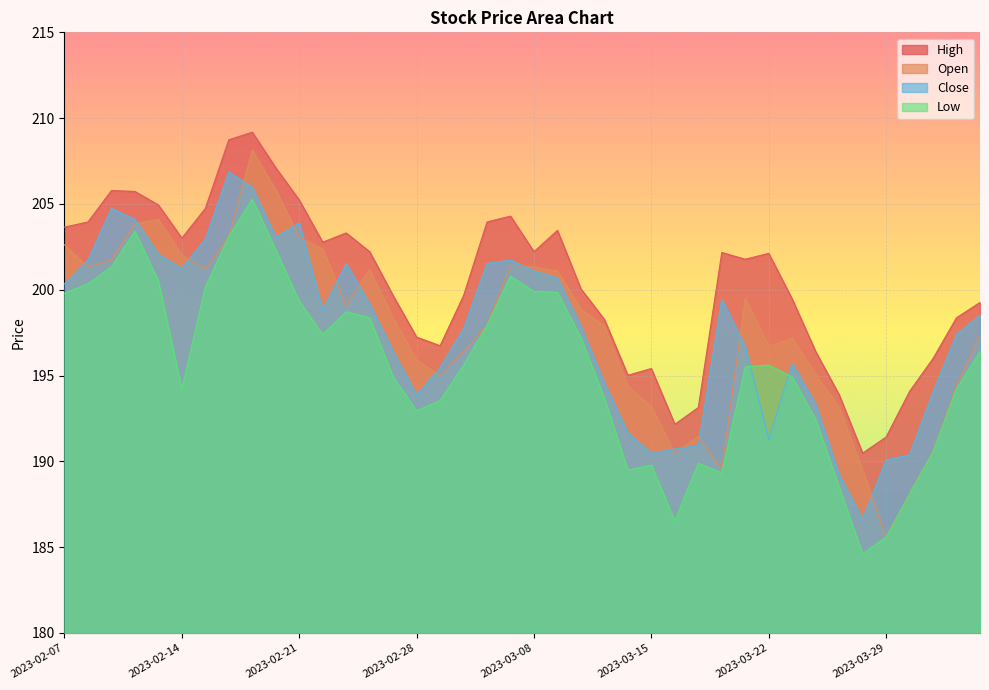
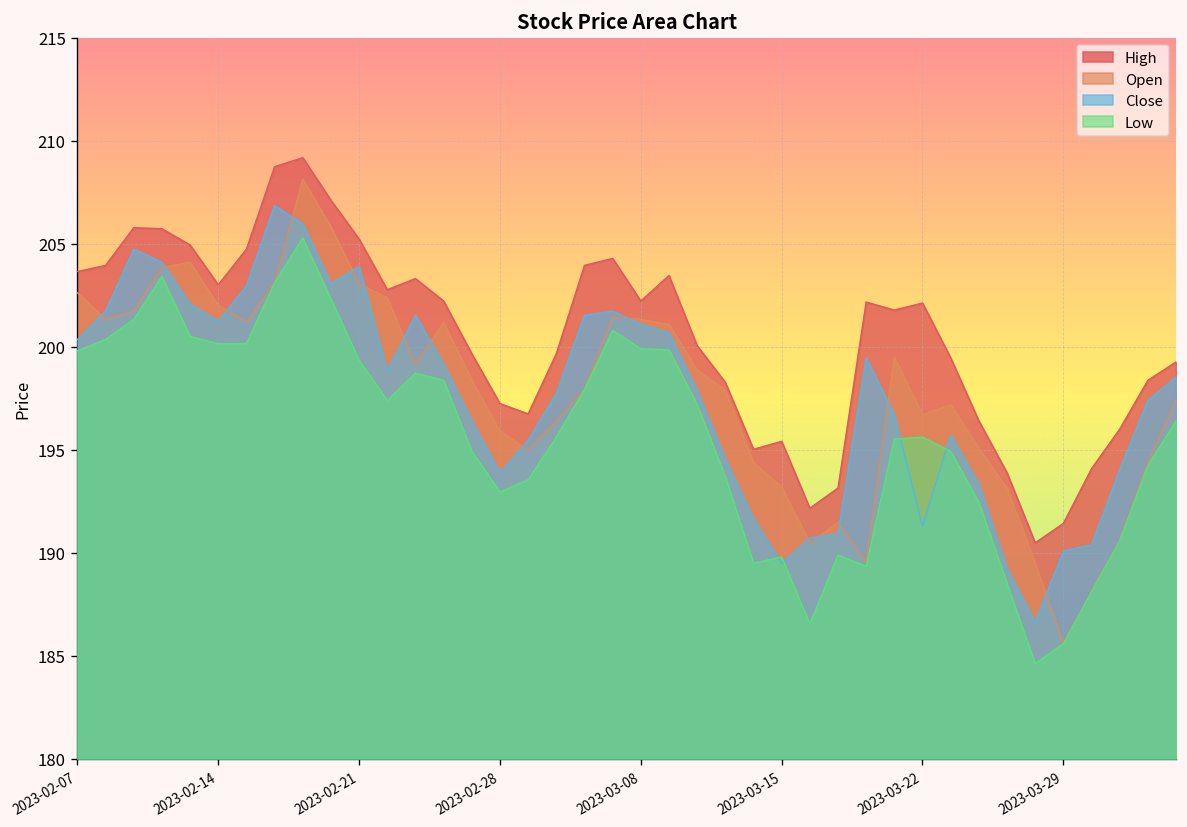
  {
    "Close": {
      "2023-02-07": 200.4,
      "2023-02-14": 201.2,
      "2023-02-21": 203.9,
      "2023-02-28": 193.9,
      "2023-03-08": 201.1,
-     "2023-03-15": 190.5,
+     "2023-03-15": 189.5,
      "2023-03-22": 191.3,
      "2023-03-29": 190.1
    },
    "Low": {
      "2023-02-07": 199.8,
-     "2023-02-14": 194.2,
+     "2023-02-14": 200.2,
      "2023-02-21": 199.3,
      "2023-02-28": 193.0,
      "2023-03-08": 199.9,
      "2023-03-15": 189.8,
      "2023-03-22": 195.6
    }
  }
